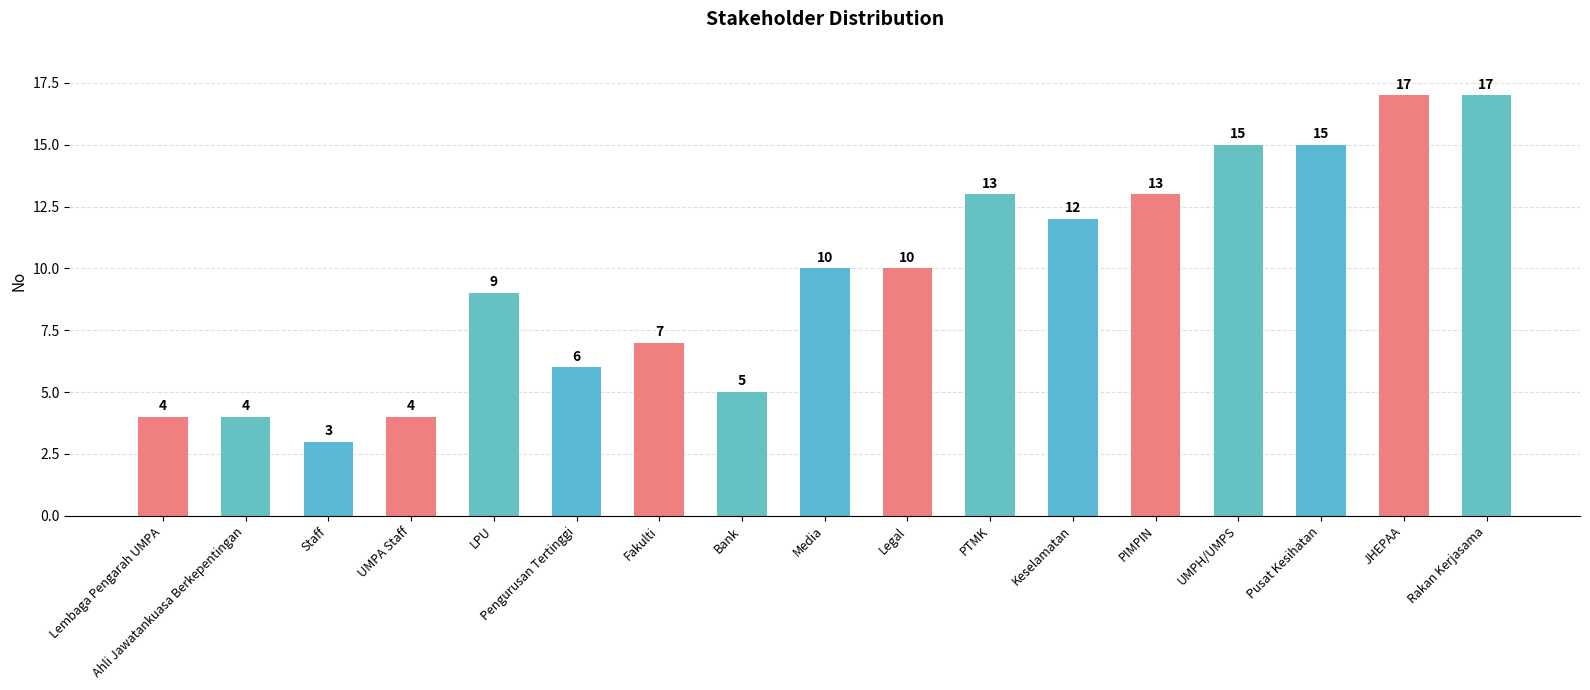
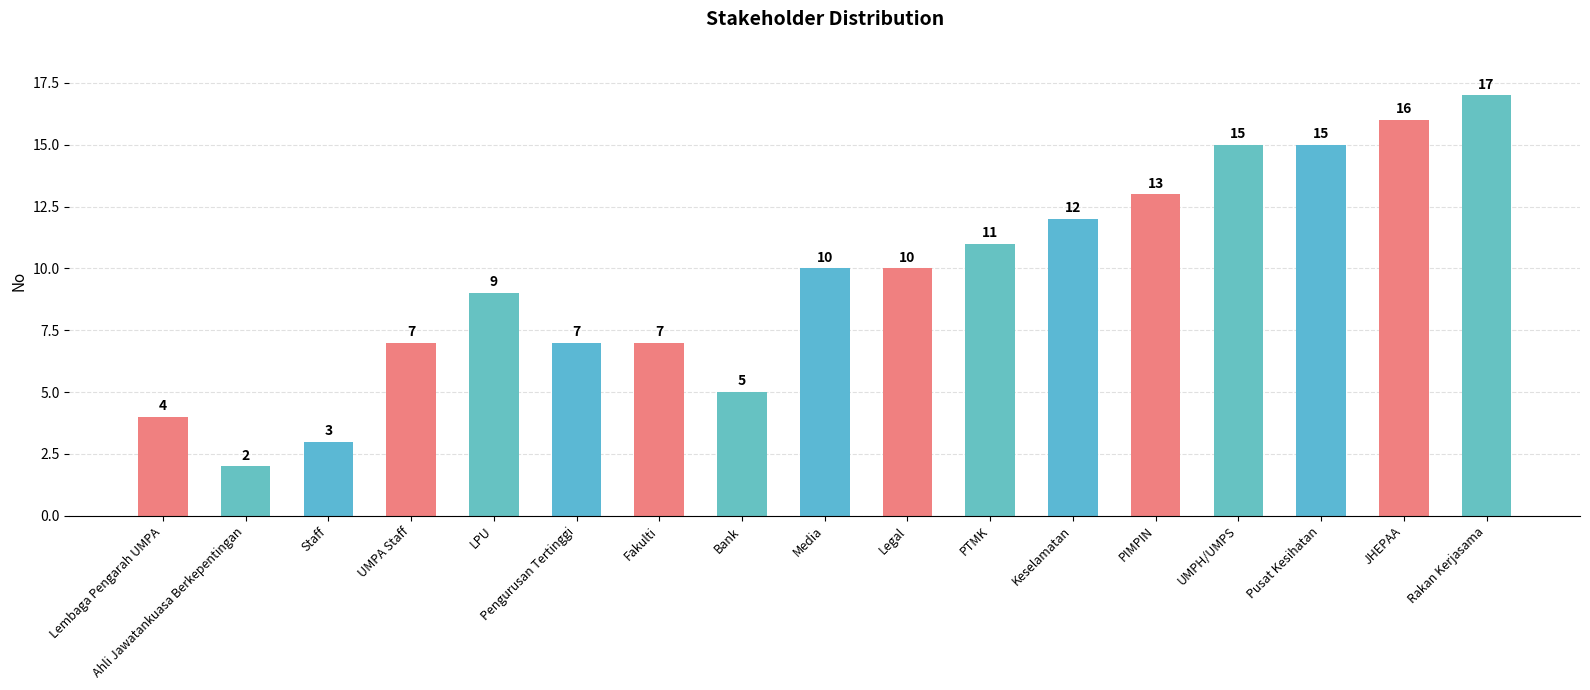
  {
    "Lembaga Pengarah UMPA": 4,
-   "Ahli Jawatankuasa Berkepentingan": 4,
+   "Ahli Jawatankuasa Berkepentingan": 2,
    "Staff": 3,
-   "UMPA Staff": 4,
+   "UMPA Staff": 7,
    "LPU": 9,
-   "Pengurusan Tertinggi": 6,
+   "Pengurusan Tertinggi": 7,
    "Fakulti": 7,
    "Bank": 5,
    "Media": 10,
    "Legal": 10,
-   "PTMK": 13,
+   "PTMK": 11,
    "Keselamatan": 12,
    "PIMPIN": 13,
    "UMPH/UMPS": 15,
    "Pusat Kesihatan": 15,
-   "JHEPAA": 17,
+   "JHEPAA": 16,
    "Rakan Kerjasama": 17
  }
